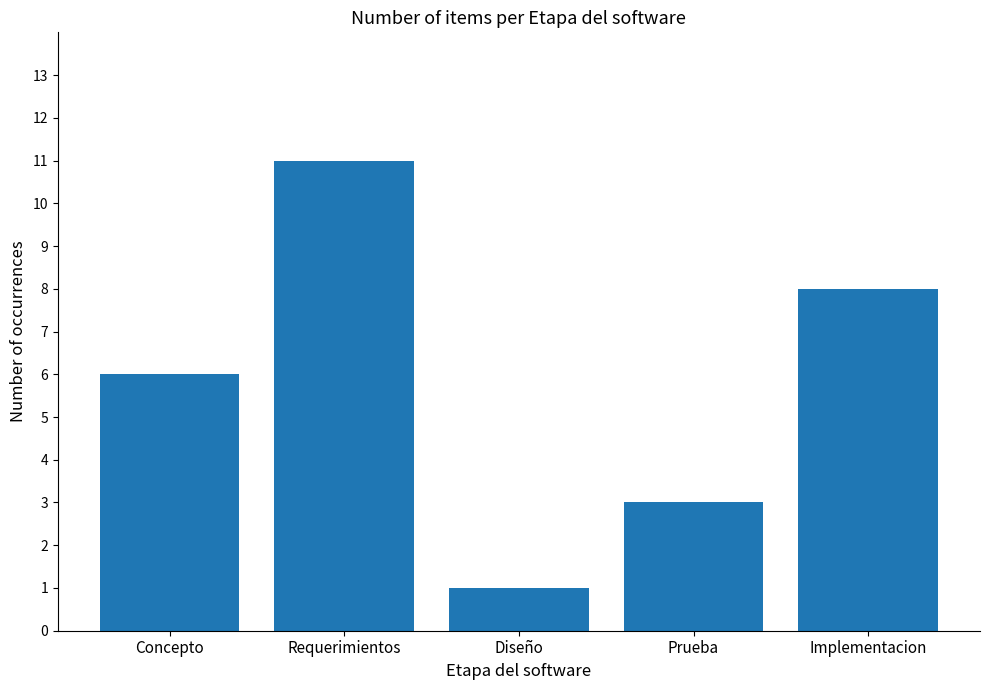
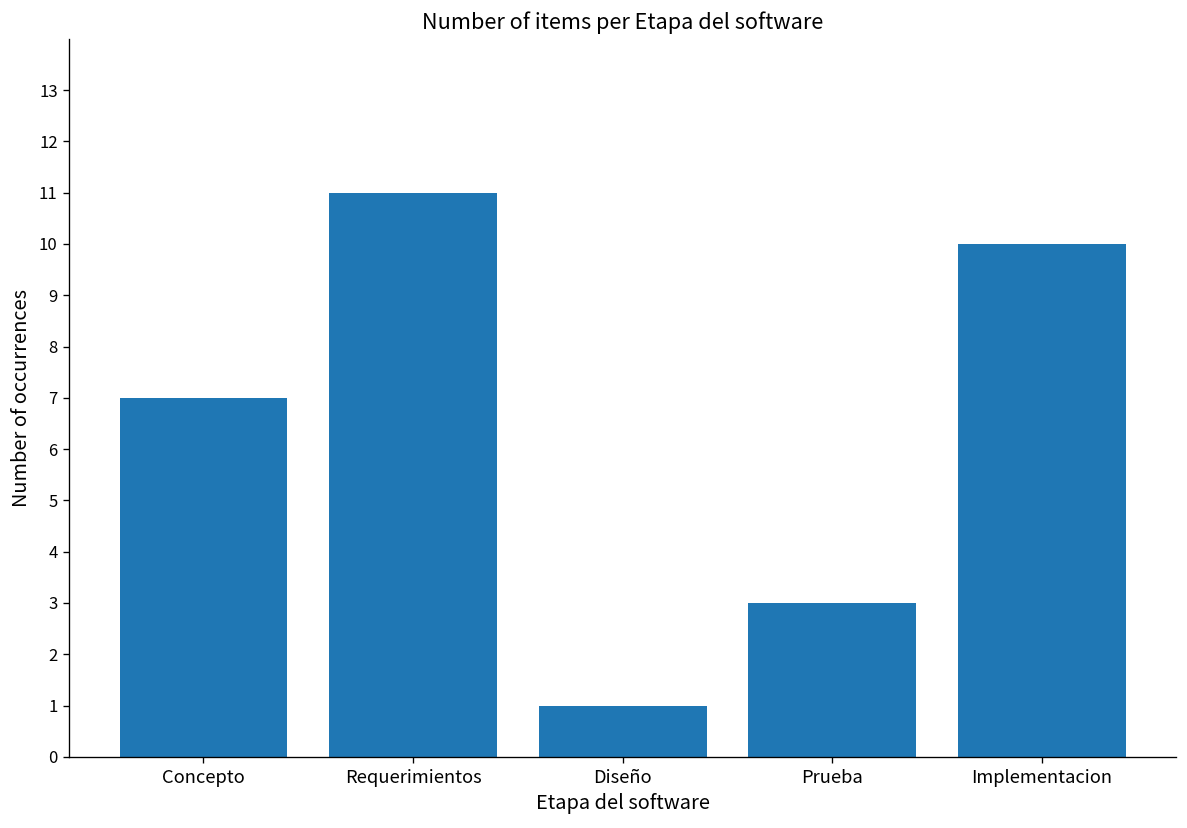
  {
-   "Concepto": 6,
+   "Concepto": 7,
    "Requerimientos": 11,
    "Diseño": 1,
    "Prueba": 3,
-   "Implementacion": 8
+   "Implementacion": 10
  }
